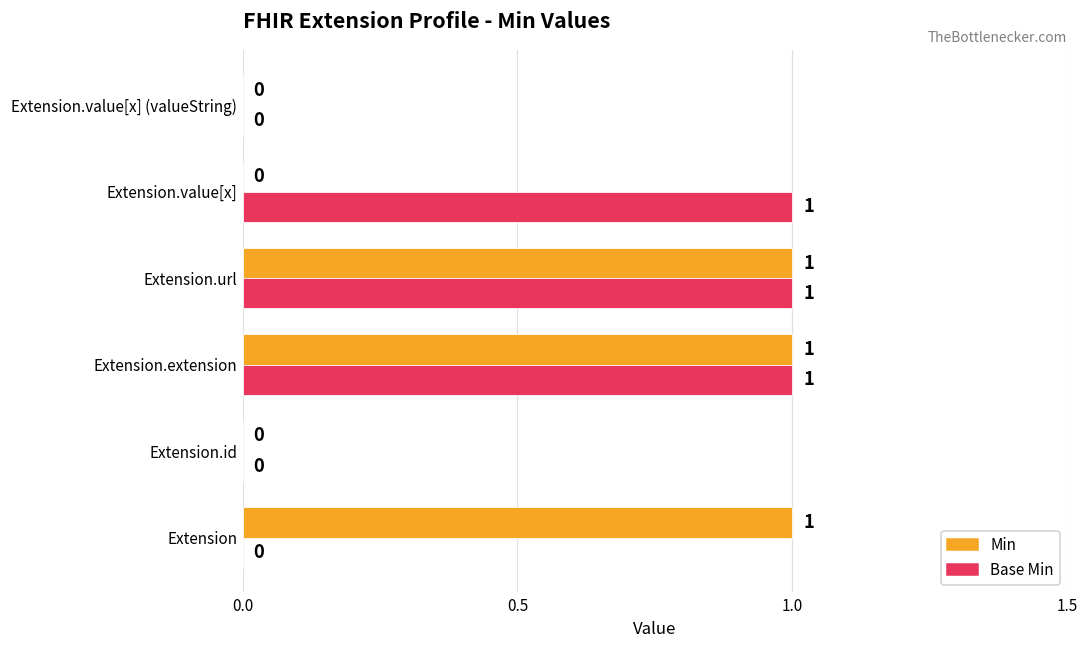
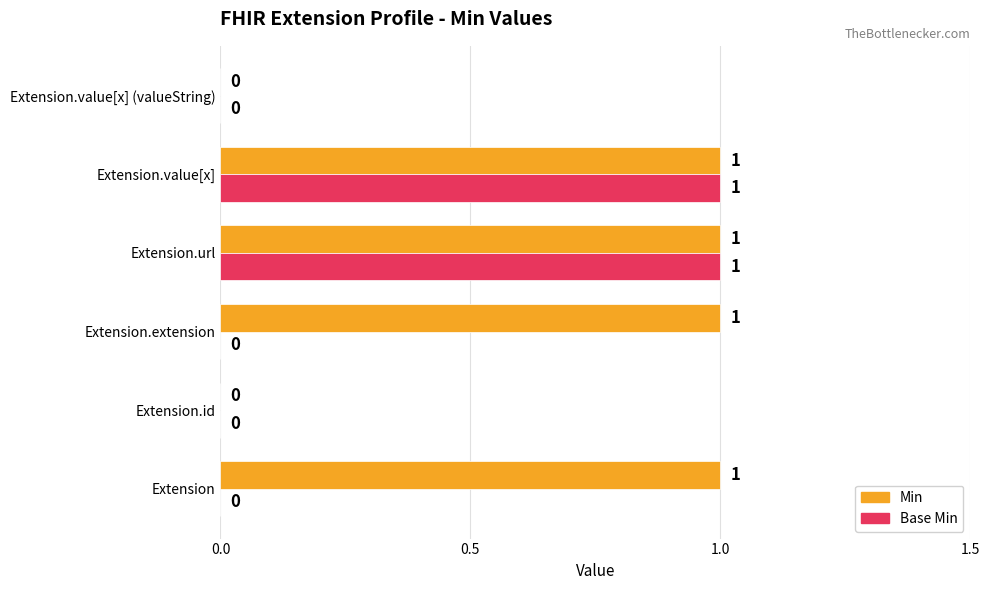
  {
    "Min": {
      "Extension.value[x] (valueString)": 0,
-     "Extension.value[x]": 0,
+     "Extension.value[x]": 1,
      "Extension.url": 1,
      "Extension.extension": 1,
      "Extension.id": 0,
      "Extension": 1
    },
    "Base Min": {
      "Extension.value[x] (valueString)": 0,
      "Extension.value[x]": 1,
      "Extension.url": 1,
-     "Extension.extension": 1,
+     "Extension.extension": 0,
      "Extension.id": 0,
      "Extension": 0
    }
  }
